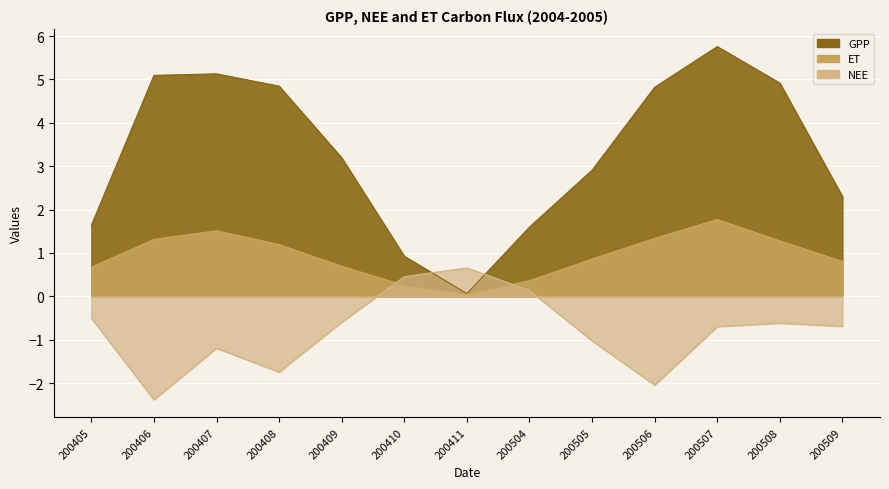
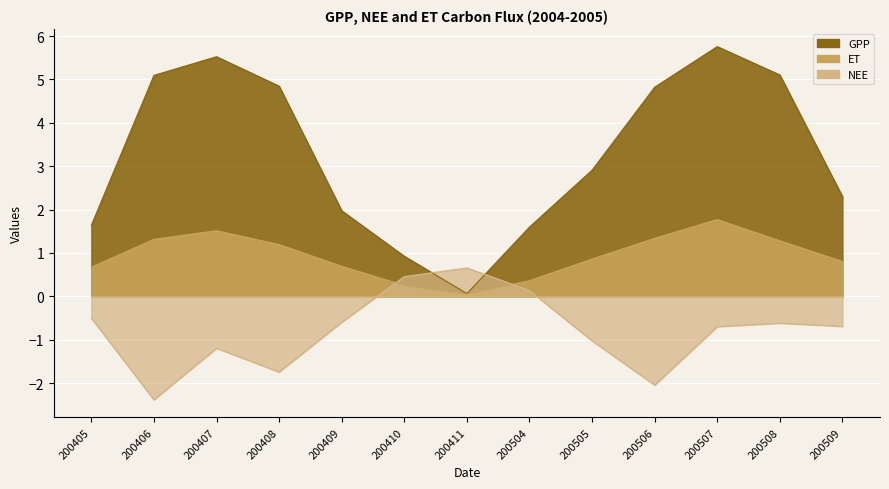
  {
    "GPP": {
      "200405": 1.6,
      "200406": 5.1,
-     "200407": 5.1,
+     "200407": 5.5,
      "200408": 4.8,
-     "200409": 3.2,
+     "200409": 2.0,
      "200410": 0.9,
      "200504": 1.6,
      "200505": 2.9,
      "200506": 4.8,
      "200507": 5.8,
-     "200508": 4.9,
+     "200508": 5.1,
      "200509": 2.3
    }
  }
